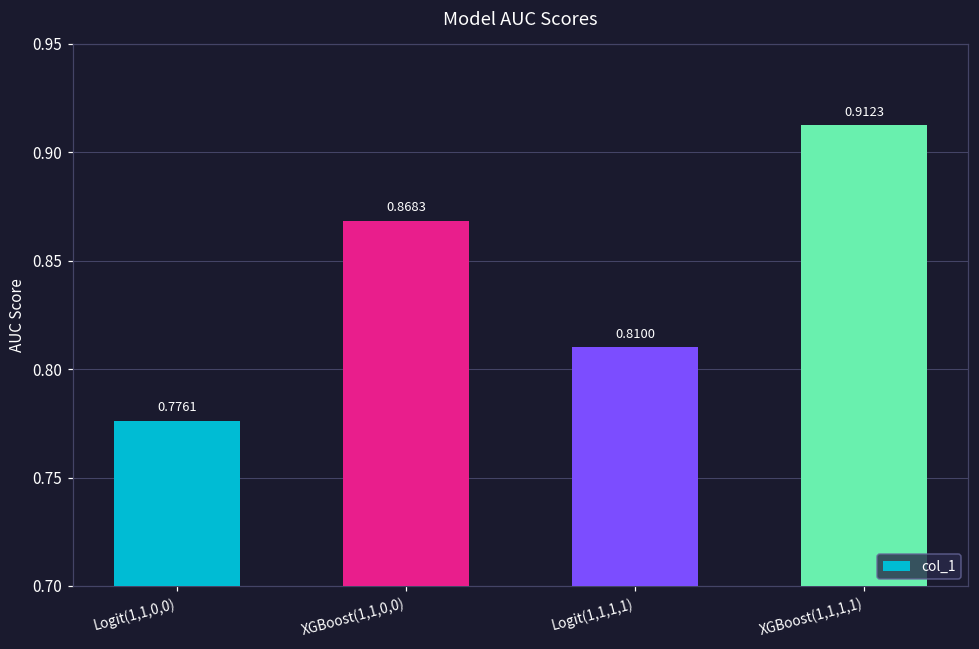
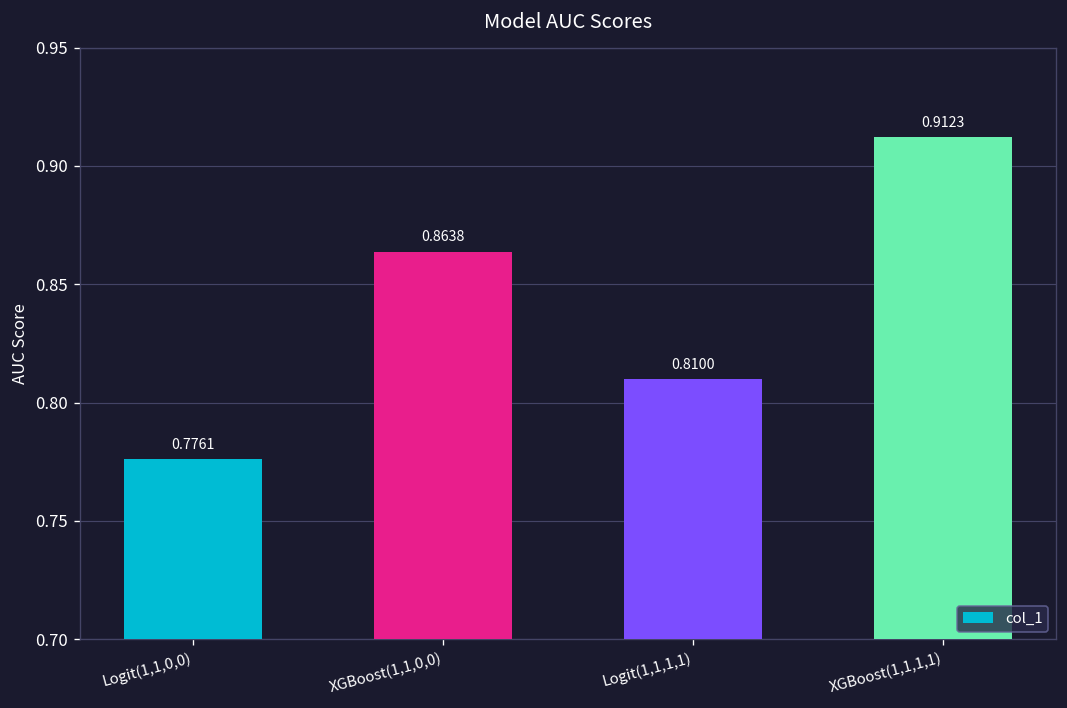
  {
    "Logit(1,1,0,0)": 0.7761,
-   "XGBoost(1,1,0,0)": 0.8683,
+   "XGBoost(1,1,0,0)": 0.8638,
    "Logit(1,1,1,1)": 0.8100,
    "XGBoost(1,1,1,1)": 0.9123
  }
